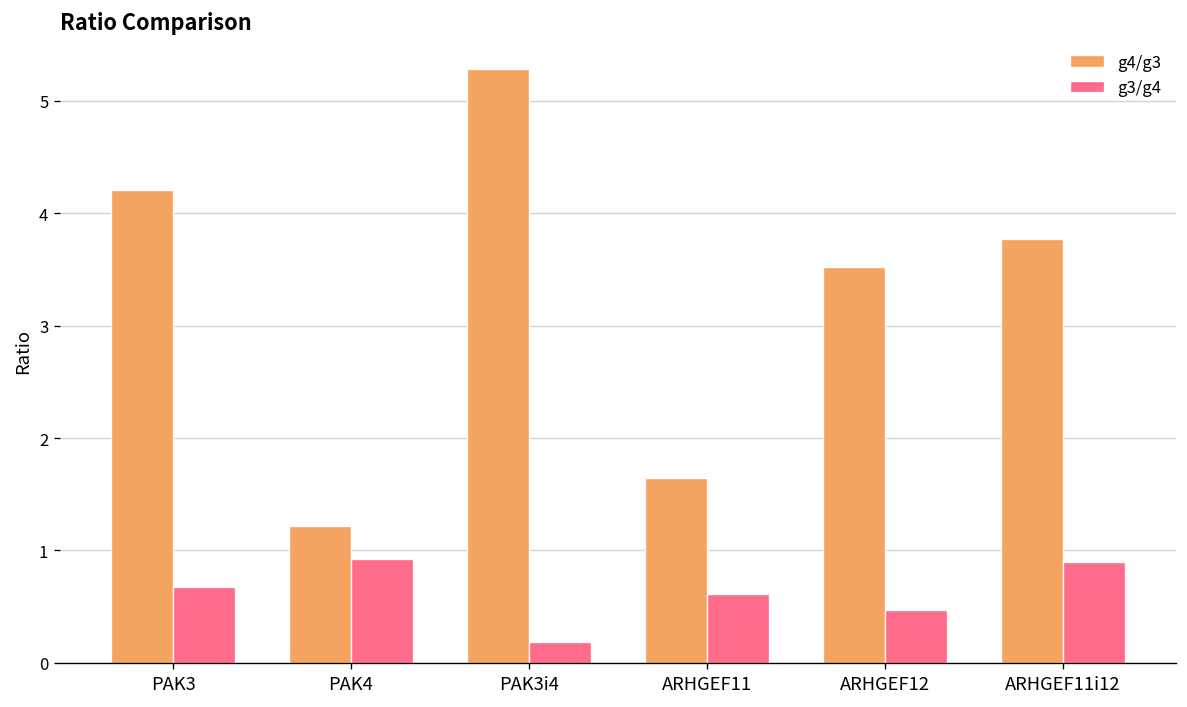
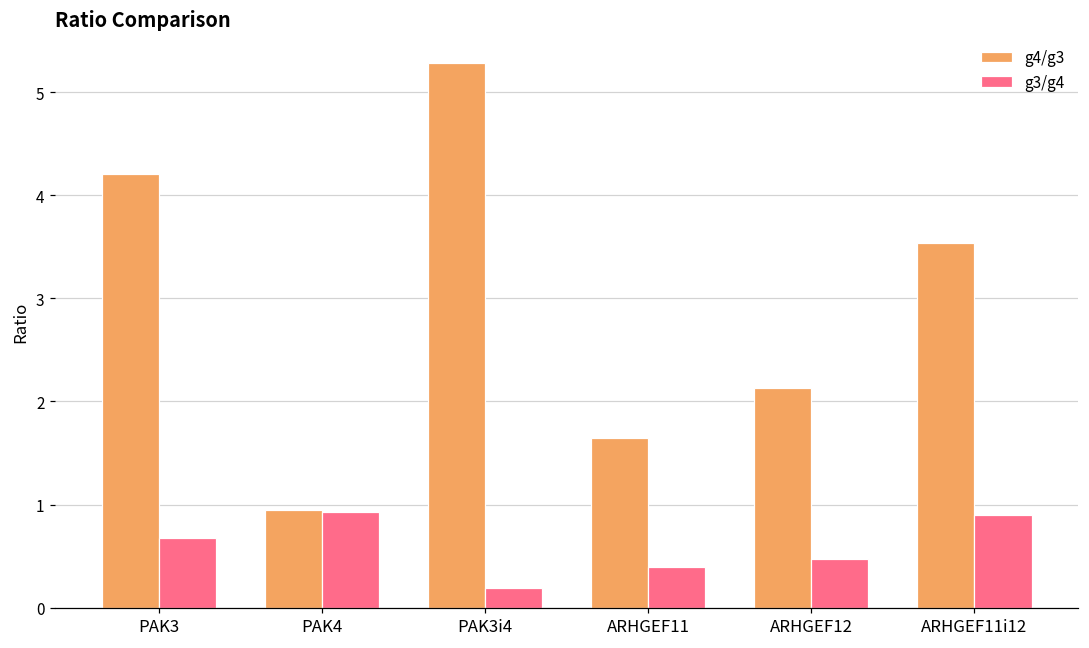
  {
    "g4/g3": {
      "PAK3": 4.2,
-     "PAK4": 1.2,
+     "PAK4": 0.9,
      "PAK3i4": 5.3,
      "ARHGEF11": 1.6,
-     "ARHGEF12": 3.5,
-     "ARHGEF11i12": 3.8
+     "ARHGEF12": 2.1,
+     "ARHGEF11i12": 3.5
    },
    "g3/g4": {
      "PAK3": 0.7,
      "PAK4": 0.9,
      "PAK3i4": 0.2,
-     "ARHGEF11": 0.6,
+     "ARHGEF11": 0.4,
      "ARHGEF12": 0.5,
      "ARHGEF11i12": 0.9
    }
  }
